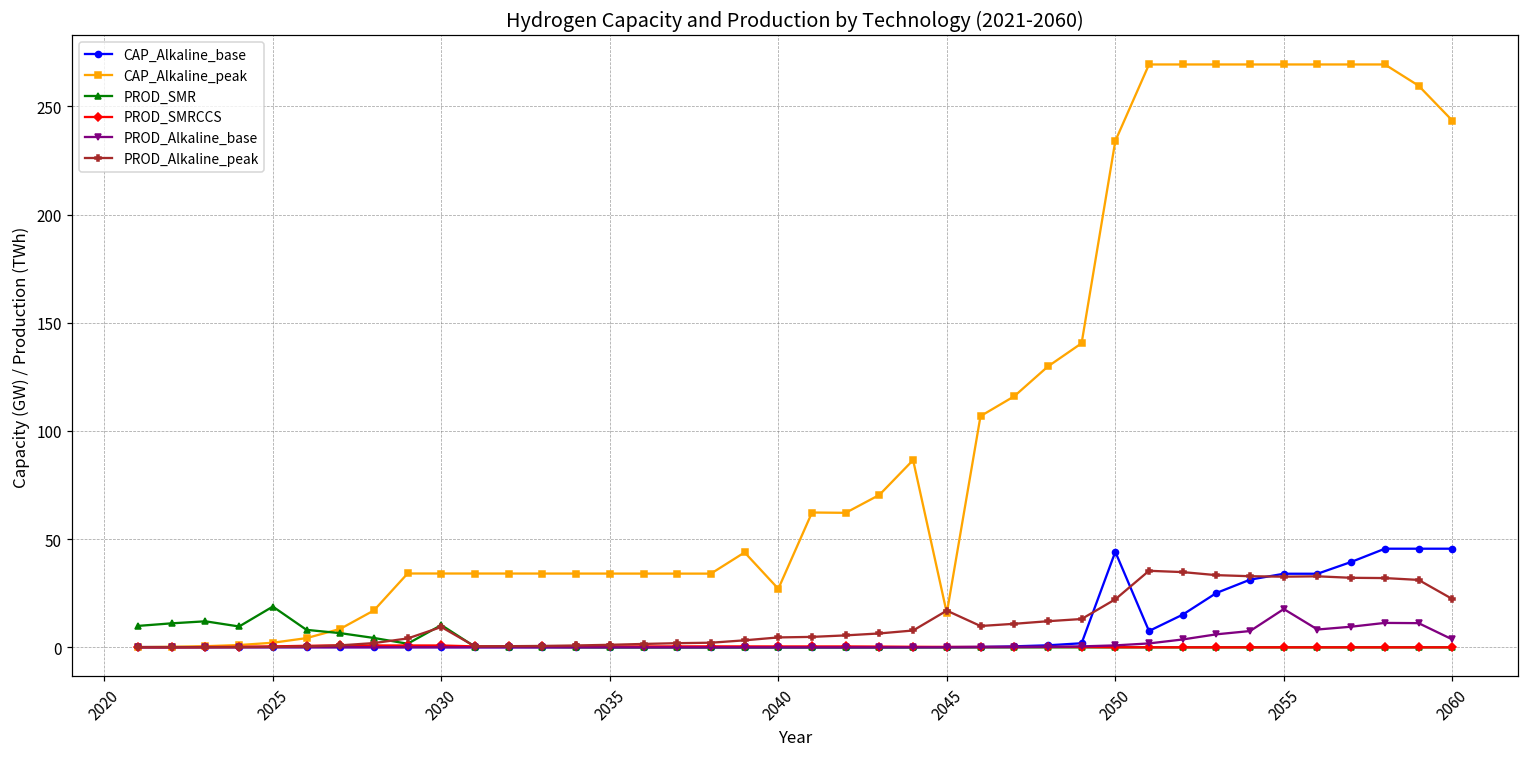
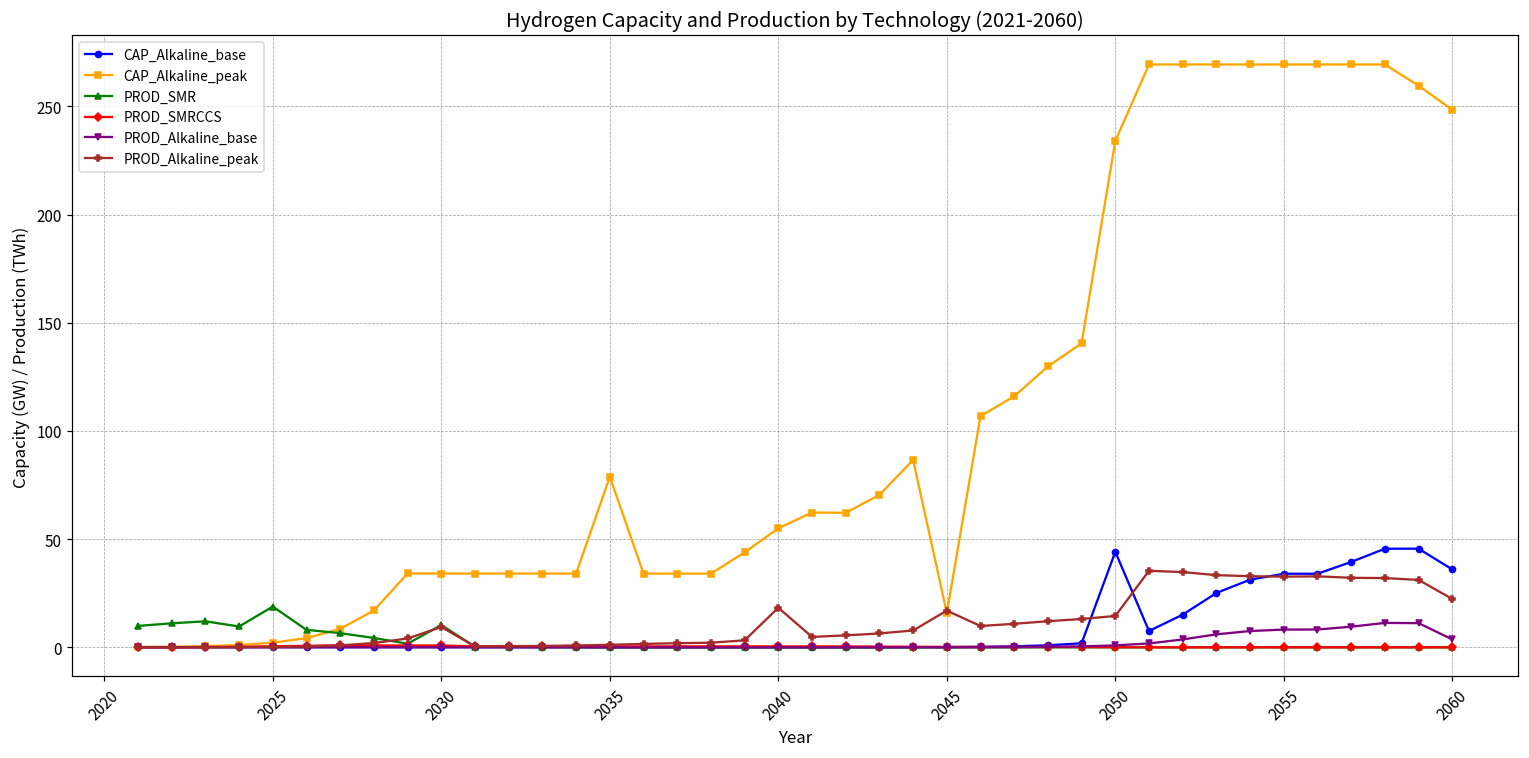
  {
    "CAP_Alkaline_base": {
      "2050": 44,
      "2055": 34,
-     "2060": 46
+     "2060": 36
    },
    "CAP_Alkaline_peak": {
      "2025": 2,
      "2030": 34,
-     "2035": 34,
-     "2040": 27,
+     "2035": 79,
+     "2040": 55,
      "2050": 234,
      "2055": 269,
-     "2060": 243
+     "2060": 248
    },
    "PROD_SMR": {
      "2025": 19
    },
    "PROD_Alkaline_base": {
-     "2055": 18,
+     "2055": 8,
      "2060": 4
    },
    "PROD_Alkaline_peak": {
-     "2040": 5,
-     "2050": 22,
+     "2040": 18,
+     "2050": 15,
      "2055": 33,
      "2060": 22
    }
  }
